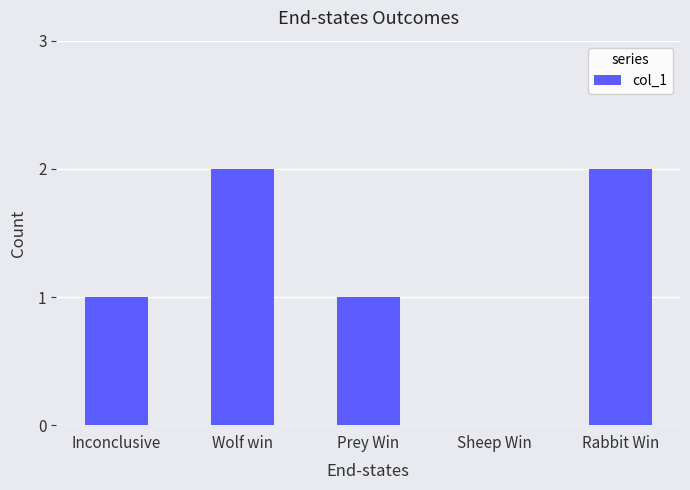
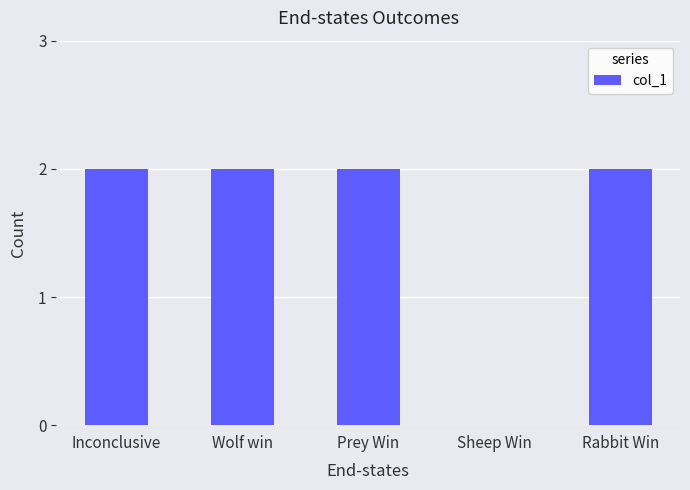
  {
-   "Inconclusive": 1,
+   "Inconclusive": 2,
    "Wolf win": 2,
-   "Prey Win": 1,
+   "Prey Win": 2,
    "Sheep Win": 0,
    "Rabbit Win": 2
  }
